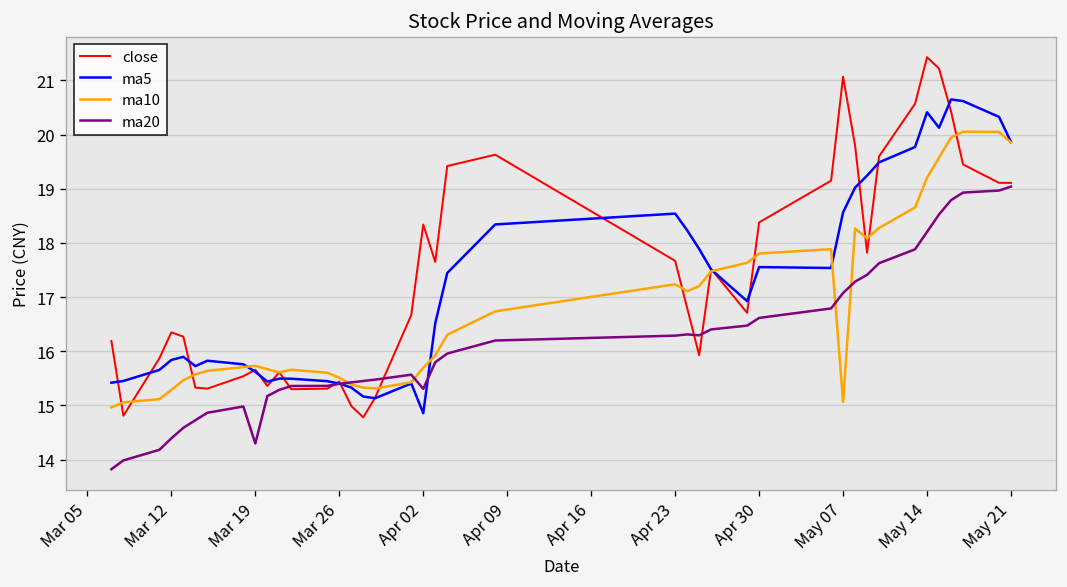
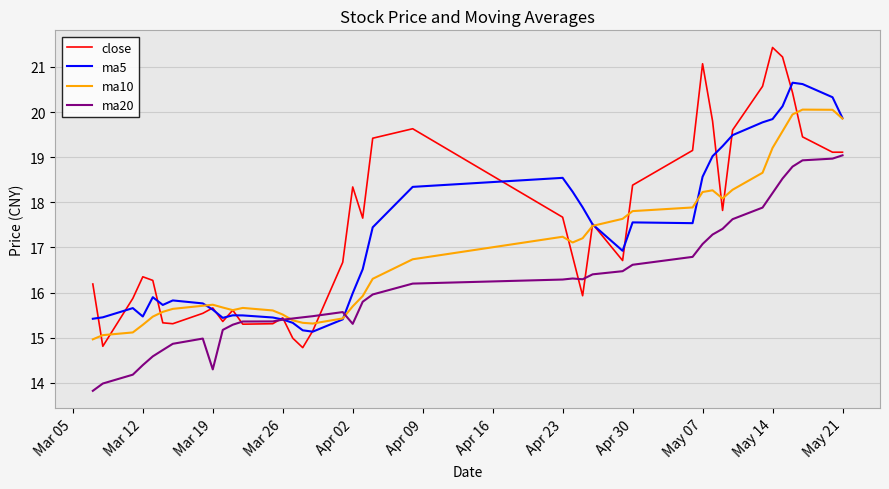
  {
    "close": {
      "Mar 12": 16.4,
      "Apr 02": 18.3,
      "Apr 23": 17.7,
      "Apr 30": 18.4,
      "May 07": 21.1,
      "May 14": 21.4,
      "May 21": 19.1
    },
    "ma5": {
-     "Mar 12": 15.8,
-     "Apr 02": 14.9,
+     "Mar 12": 15.5,
+     "Apr 02": 16.0,
      "Apr 23": 18.5,
      "Apr 30": 17.6,
      "May 07": 18.6,
-     "May 14": 20.4
+     "May 14": 19.8
    },
    "ma10": {
      "Mar 12": 15.3,
      "Mar 19": 15.7,
      "Mar 26": 15.5,
      "Apr 02": 15.7,
      "Apr 23": 17.2,
      "Apr 30": 17.8,
-     "May 07": 15.1,
+     "May 07": 18.2,
      "May 14": 19.2
    },
    "ma20": {
      "Mar 12": 14.4,
      "Mar 19": 14.3,
      "Apr 02": 15.3,
      "Apr 23": 16.3,
      "Apr 30": 16.6,
      "May 07": 17.1,
      "May 14": 18.2,
      "May 21": 19.0
    }
  }
